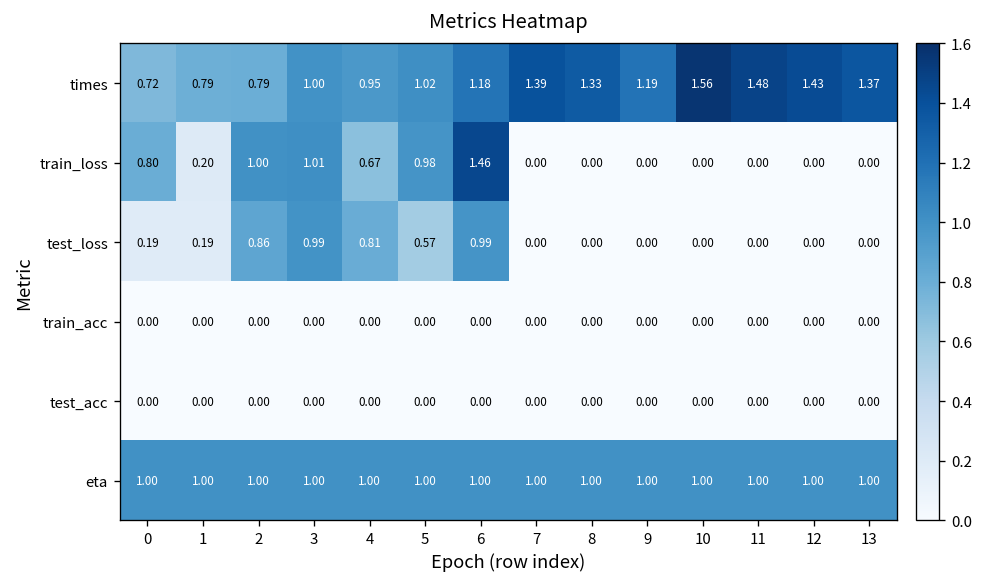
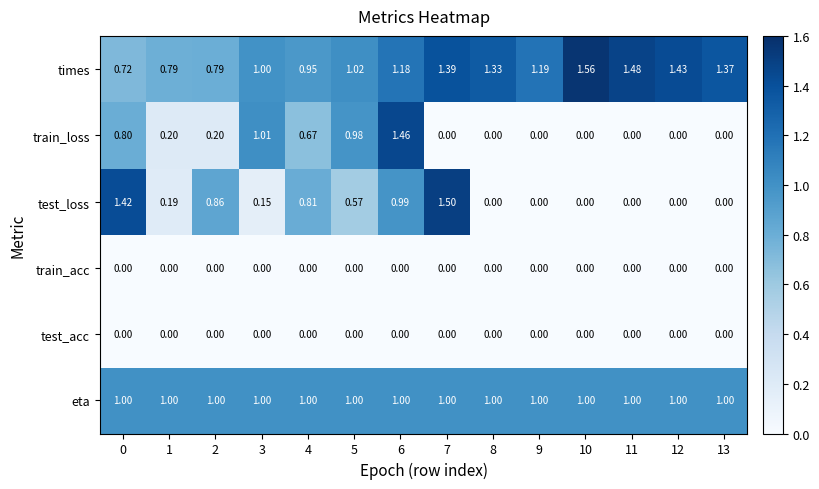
  {
    "times": {
      "0": 0.72,
      "1": 0.79,
      "2": 0.79,
      "3": 1.00,
      "4": 0.95,
      "5": 1.02,
      "6": 1.18,
      "7": 1.39,
      "8": 1.33,
      "9": 1.19,
      "10": 1.56,
      "11": 1.48,
      "12": 1.43,
      "13": 1.37
    },
    "train_loss": {
      "0": 0.80,
      "1": 0.20,
-     "2": 1.00,
+     "2": 0.20,
      "3": 1.01,
      "4": 0.67,
      "5": 0.98,
      "6": 1.46,
      "7": 0.00,
      "8": 0.00,
      "9": 0.00,
      "10": 0.00,
      "11": 0.00,
      "12": 0.00,
      "13": 0.00
    },
    "test_loss": {
-     "0": 0.19,
+     "0": 1.42,
      "1": 0.19,
      "2": 0.86,
-     "3": 0.99,
+     "3": 0.15,
      "4": 0.81,
      "5": 0.57,
      "6": 0.99,
-     "7": 0.00,
+     "7": 1.50,
      "8": 0.00,
      "9": 0.00,
      "10": 0.00,
      "11": 0.00,
      "12": 0.00,
      "13": 0.00
    },
    "train_acc": {
      "0": 0.00,
      "1": 0.00,
      "2": 0.00,
      "3": 0.00,
      "4": 0.00,
      "5": 0.00,
      "6": 0.00,
      "7": 0.00,
      "8": 0.00,
      "9": 0.00,
      "10": 0.00,
      "11": 0.00,
      "12": 0.00,
      "13": 0.00
    },
    "test_acc": {
      "0": 0.00,
      "1": 0.00,
      "2": 0.00,
      "3": 0.00,
      "4": 0.00,
      "5": 0.00,
      "6": 0.00,
      "7": 0.00,
      "8": 0.00,
      "9": 0.00,
      "10": 0.00,
      "11": 0.00,
      "12": 0.00,
      "13": 0.00
    },
    "eta": {
      "0": 1.00,
      "1": 1.00,
      "2": 1.00,
      "3": 1.00,
      "4": 1.00,
      "5": 1.00,
      "6": 1.00,
      "7": 1.00,
      "8": 1.00,
      "9": 1.00,
      "10": 1.00,
      "11": 1.00,
      "12": 1.00,
      "13": 1.00
    }
  }
